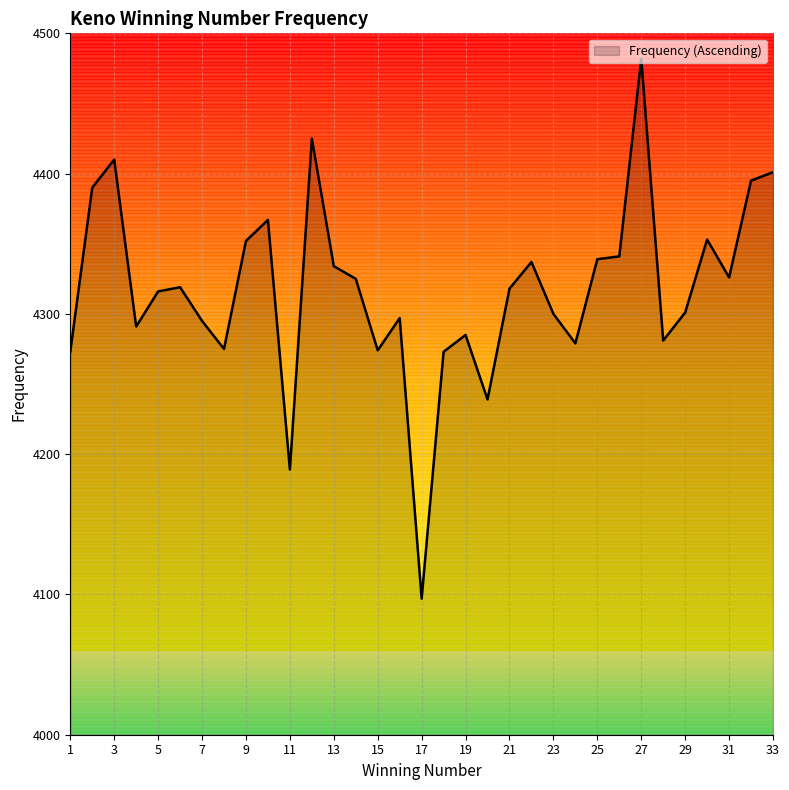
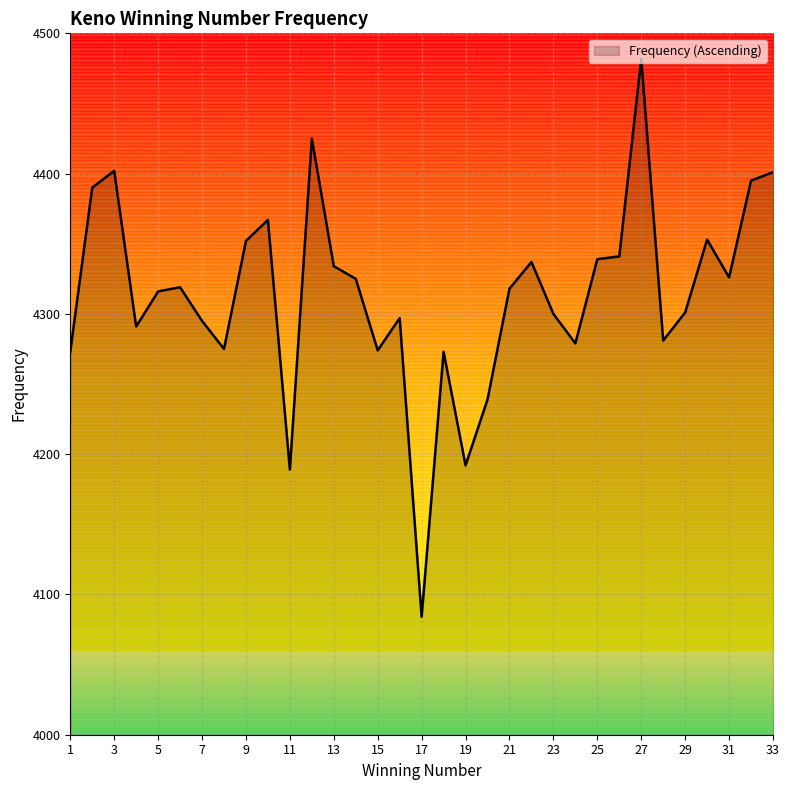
  {
    "Frequency (Ascending)": {
-     "3": 4410,
+     "3": 4402,
      "5": 4316,
      "7": 4295,
      "9": 4352,
      "11": 4189,
      "13": 4334,
      "15": 4274,
-     "17": 4097,
-     "19": 4285,
+     "17": 4084,
+     "19": 4192,
      "21": 4318,
      "23": 4300,
      "25": 4339,
      "29": 4301,
      "31": 4326
    }
  }
